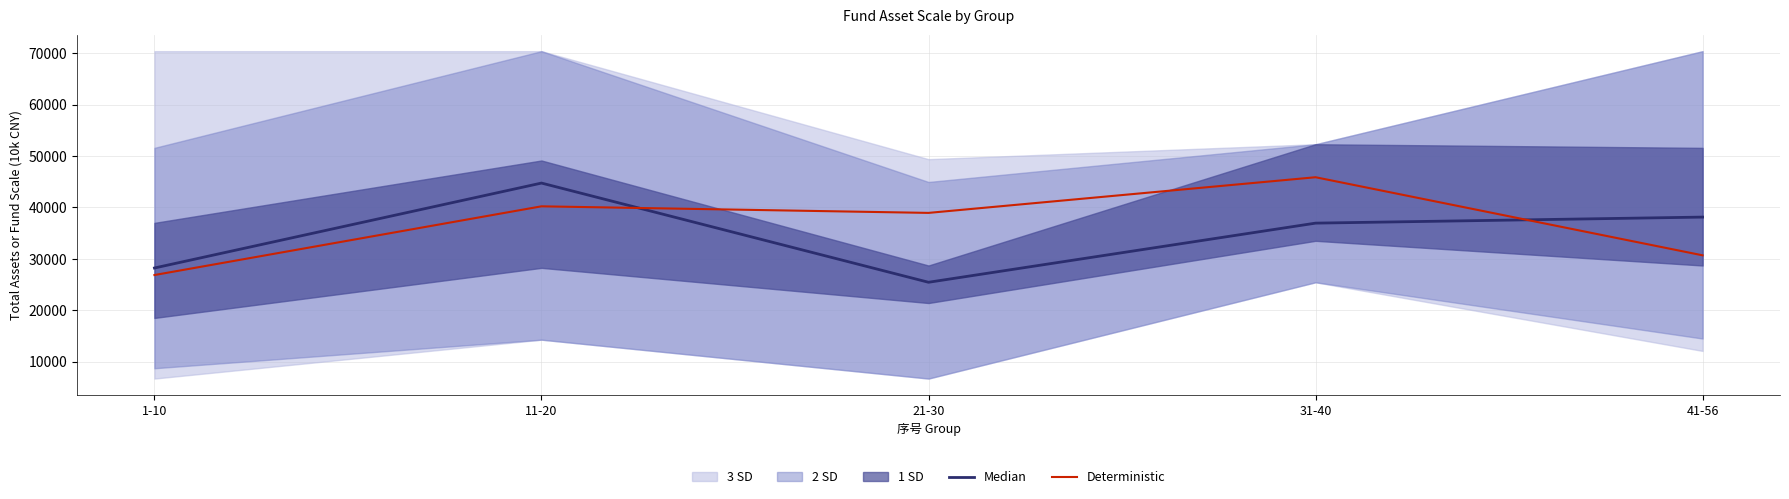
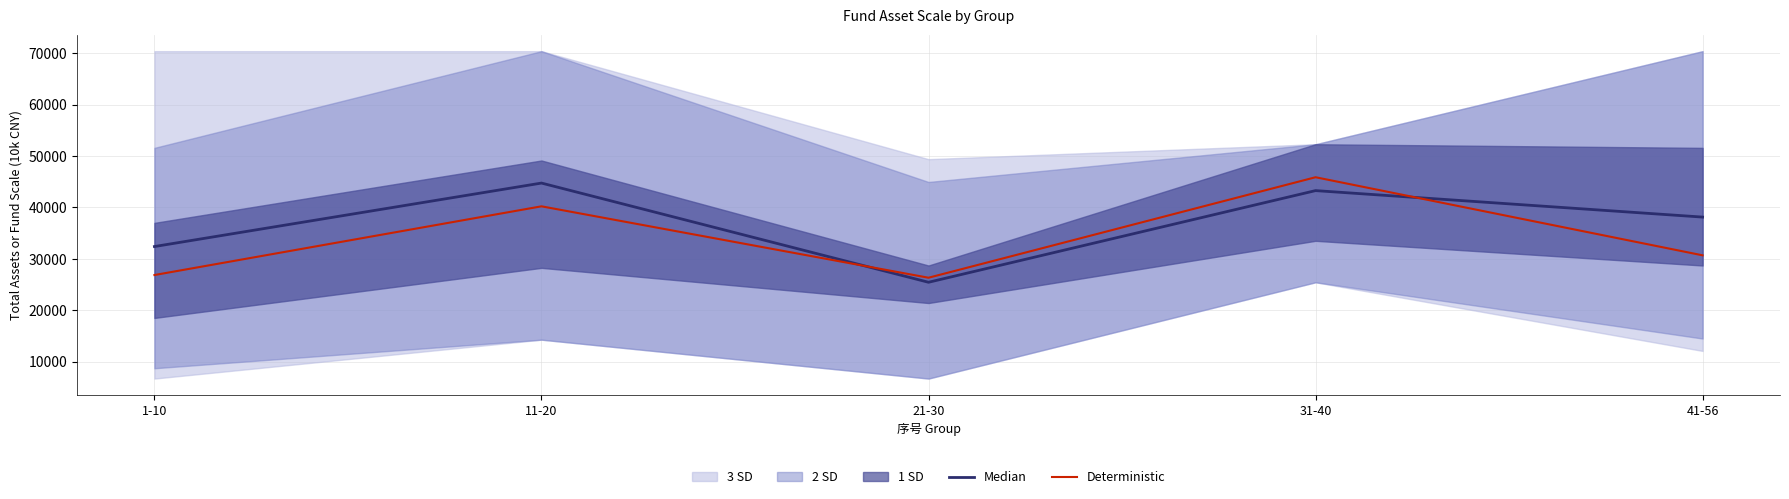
  {
    "Median": {
-     "1-10": 28000,
+     "1-10": 32000,
      "11-20": 45000,
      "21-30": 25000,
-     "31-40": 37000,
+     "31-40": 43000,
      "41-56": 38000
    },
    "Deterministic": {
      "1-10": 27000,
      "11-20": 40000,
-     "21-30": 39000,
+     "21-30": 26000,
      "31-40": 46000,
      "41-56": 31000
    }
  }
